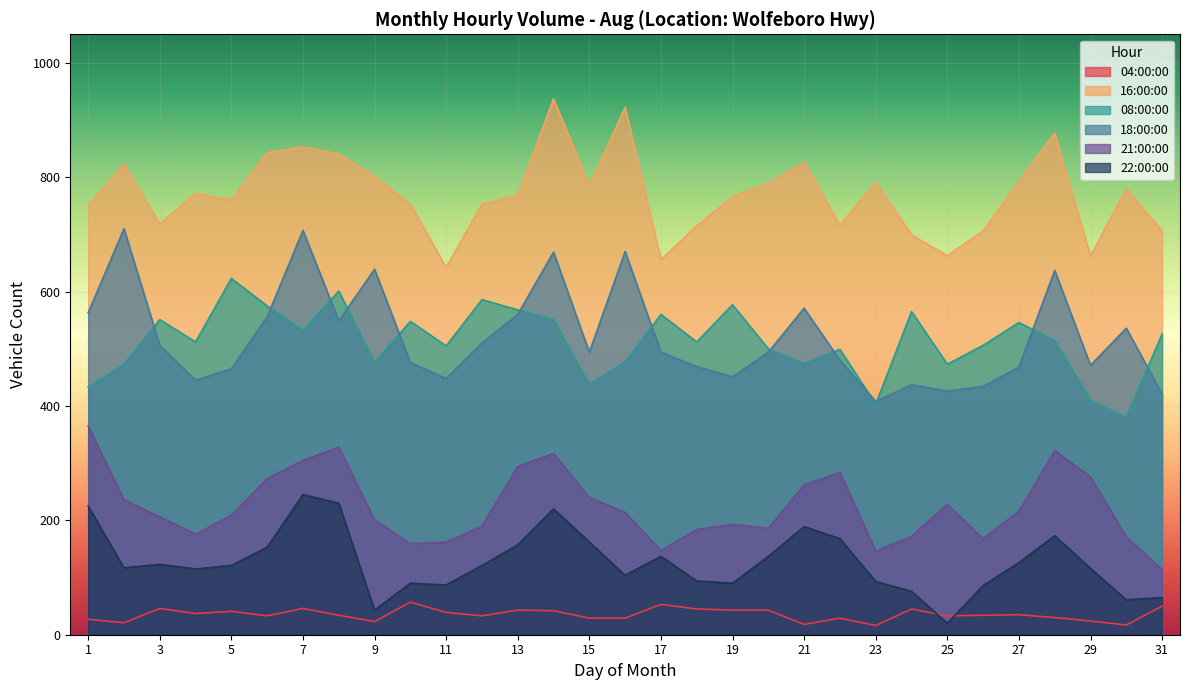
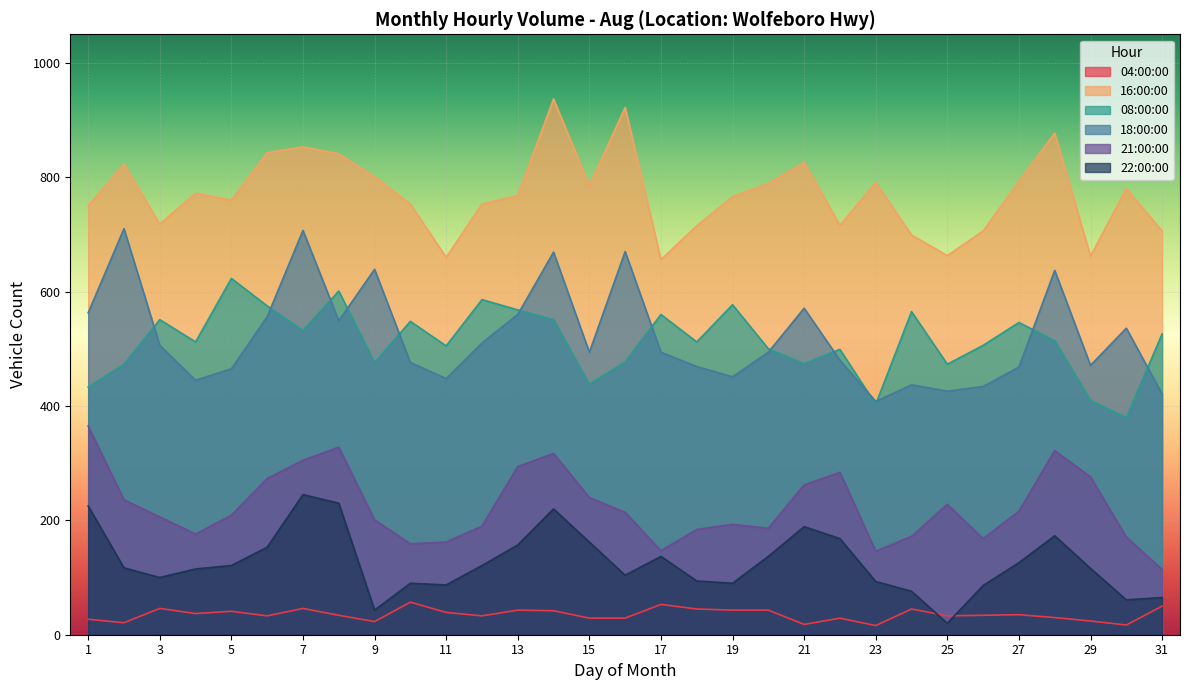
  {
    "04:00:00": {
      "1": 30,
      "3": 50,
      "5": 40,
      "7": 50,
      "9": 20,
      "11": 40,
      "13": 40,
      "15": 30,
      "17": 50,
      "19": 40,
      "21": 20,
      "23": 20,
      "25": 30,
      "27": 40,
      "29": 20,
      "31": 50
    },
    "16:00:00": {
      "1": 750,
      "3": 720,
      "5": 760,
      "7": 850,
      "9": 800,
-     "11": 640,
+     "11": 660,
      "13": 770,
      "15": 790,
      "17": 660,
      "19": 770,
      "21": 830,
      "23": 790,
      "25": 660,
      "27": 790,
      "29": 660,
      "31": 710
    },
    "21:00:00": {
      "1": 370,
      "3": 210,
      "5": 210,
      "7": 310,
      "9": 200,
      "11": 160,
      "13": 290,
      "15": 240,
      "17": 150,
      "19": 190,
      "21": 260,
      "23": 150,
      "25": 230,
      "27": 220,
      "29": 280,
      "31": 110
    },
    "22:00:00": {
      "1": 230,
-     "3": 120,
+     "3": 100,
      "5": 120,
      "7": 250,
      "9": 40,
      "11": 90,
      "13": 160,
      "15": 160,
      "17": 140,
      "19": 90,
      "21": 190,
      "23": 90,
      "25": 20,
      "27": 130,
      "29": 120,
      "31": 70
    }
  }
